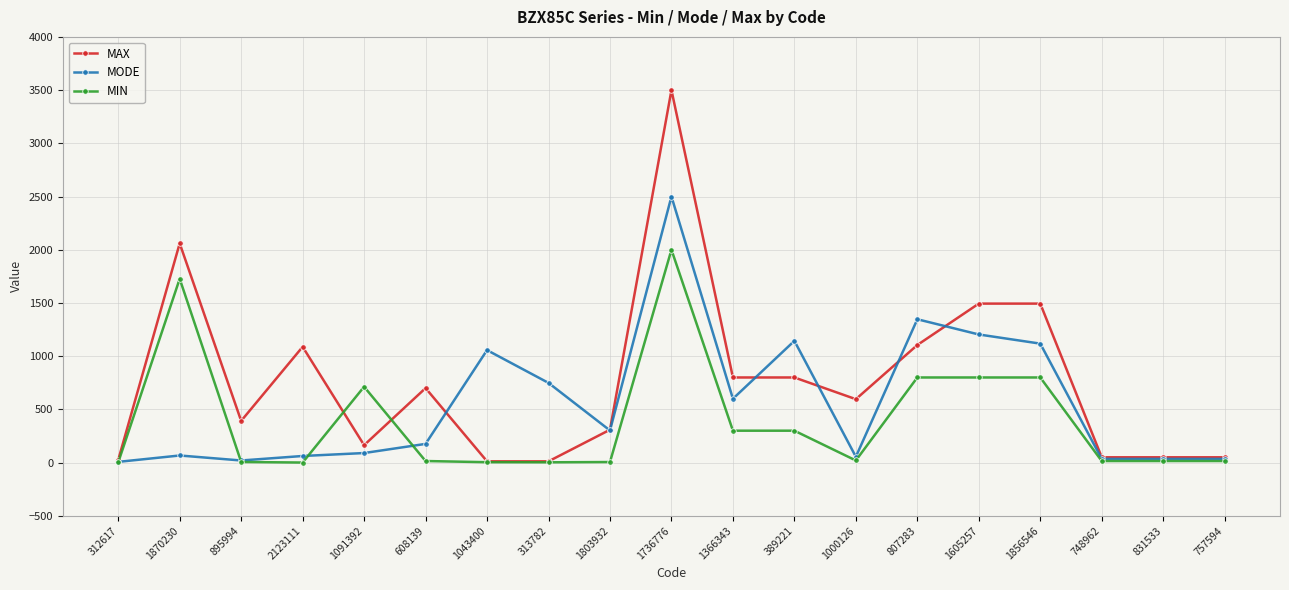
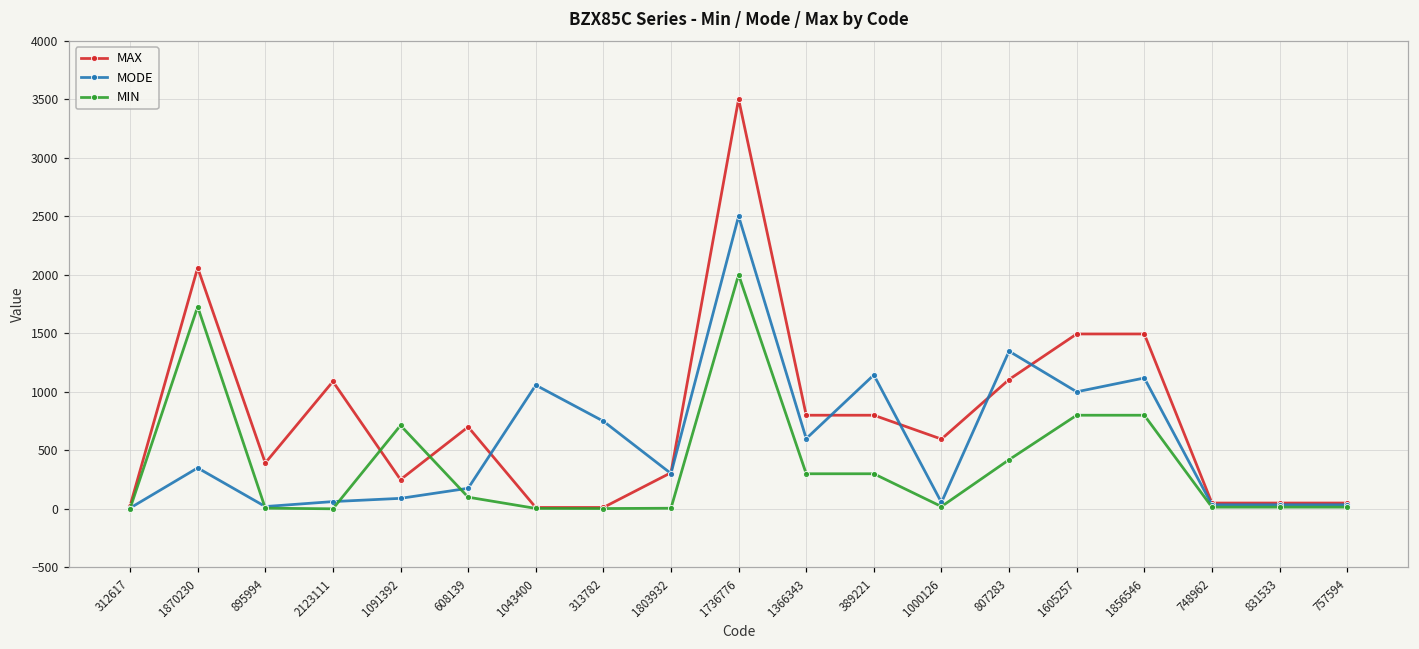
  {
    "MAX": {
      "1870230": 2060,
      "895994": 390,
      "2123111": 1090,
-     "1091392": 160,
+     "1091392": 250,
      "608139": 700,
      "1736776": 3500,
      "1366343": 800,
      "389221": 800,
      "1000126": 600,
      "807283": 1110,
      "1605257": 1490,
      "1856546": 1490
    },
    "MODE": {
-     "1870230": 70,
+     "1870230": 350,
      "2123111": 60,
      "1091392": 90,
      "608139": 180,
      "1043400": 1060,
      "313782": 750,
      "1736776": 2500,
      "1366343": 600,
      "389221": 1140,
      "1000126": 60,
      "807283": 1350,
-     "1605257": 1200,
+     "1605257": 1000,
      "1856546": 1120
    },
    "MIN": {
      "1870230": 1730,
      "2123111": 0,
      "1091392": 710,
-     "608139": 20,
+     "608139": 100,
      "1803932": 10,
      "1736776": 2000,
      "1366343": 300,
      "389221": 300,
      "1000126": 20,
-     "807283": 800,
+     "807283": 420,
      "1605257": 800,
      "1856546": 800
    }
  }
